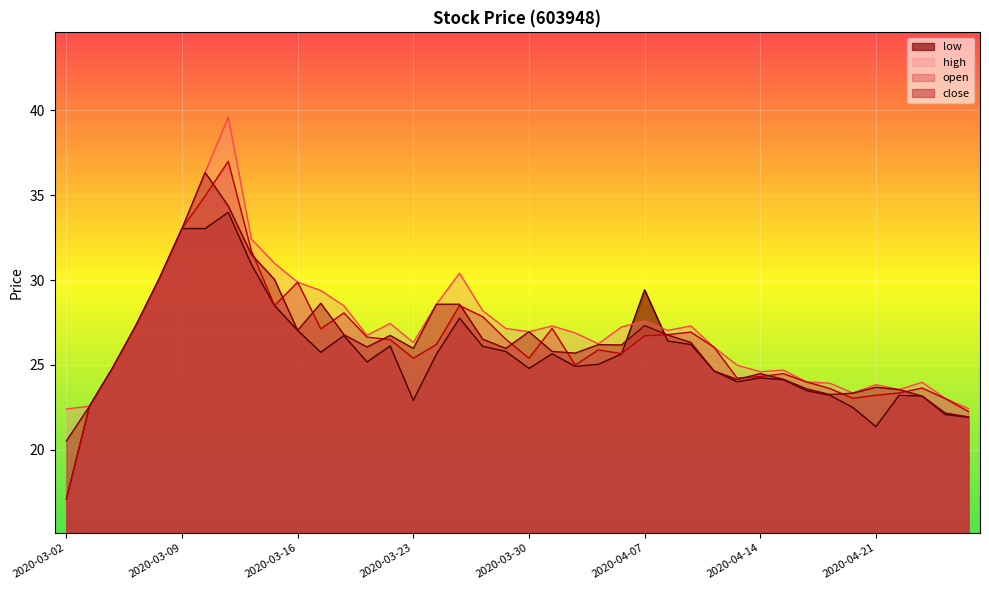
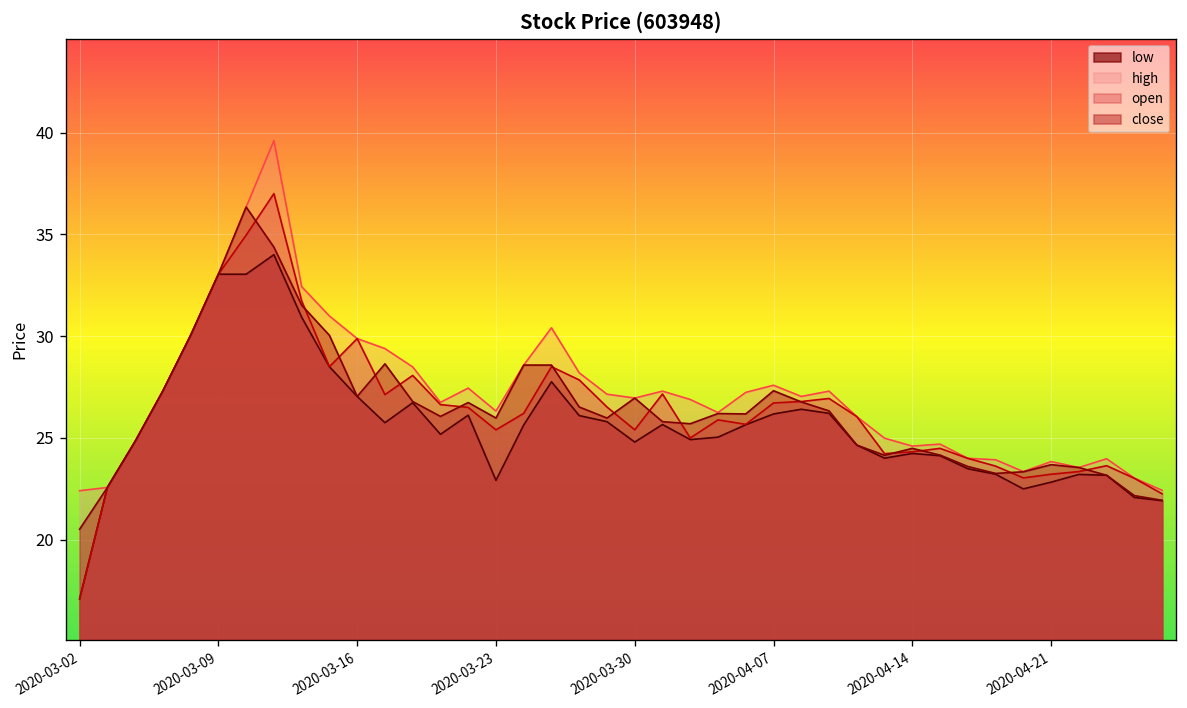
  {
    "low": {
      "2020-03-23": 22.9,
      "2020-03-30": 24.8,
-     "2020-04-07": 29.4,
-     "2020-04-21": 21.4
+     "2020-04-07": 26.2,
+     "2020-04-21": 22.8
    },
    "high": {
      "2020-03-02": 22.4,
      "2020-03-23": 26.3,
      "2020-04-07": 27.6
    }
  }
